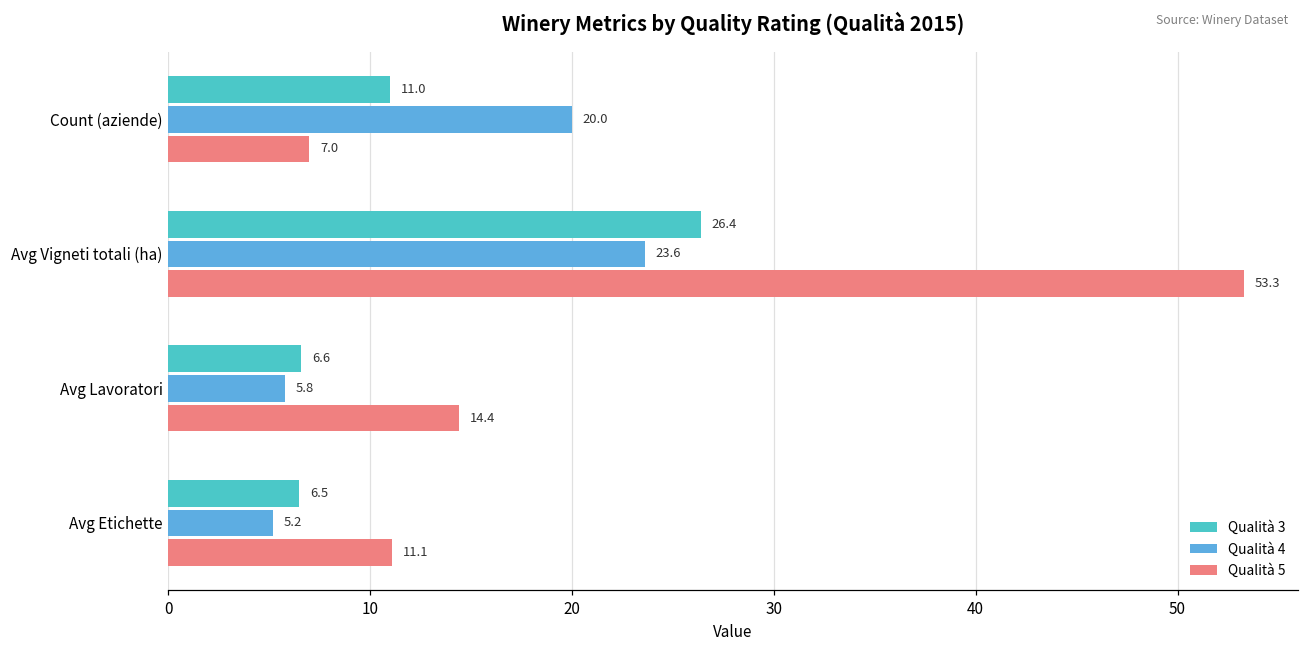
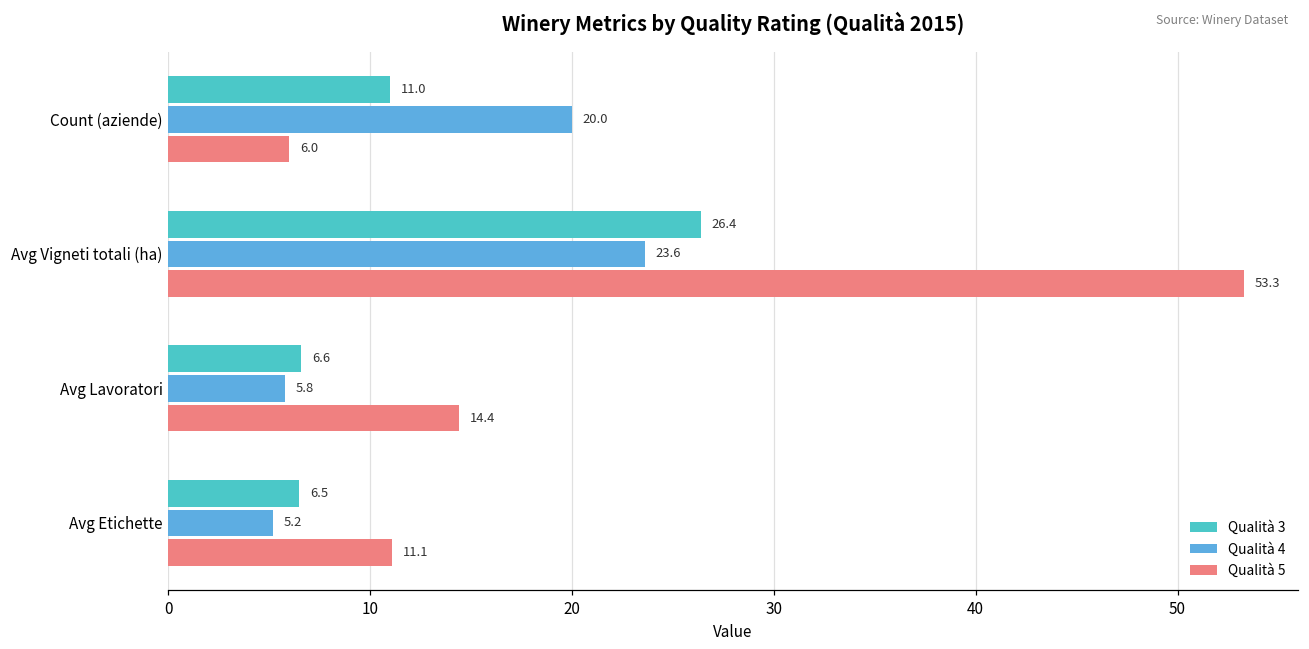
  {
    "Qualità 5": {
-     "Count (aziende)": 7.0,
+     "Count (aziende)": 6.0,
      "Avg Vigneti totali (ha)": 53.3,
      "Avg Lavoratori": 14.4,
      "Avg Etichette": 11.1
    }
  }
